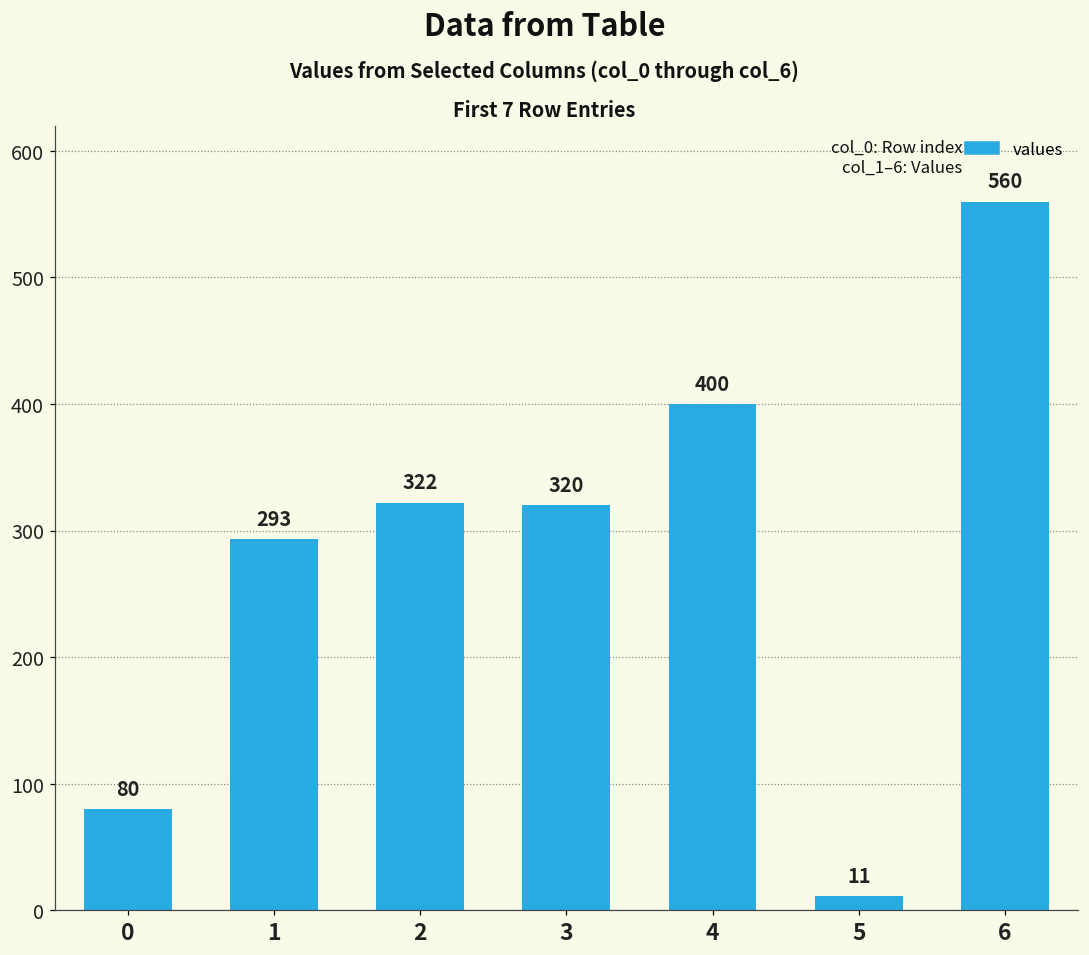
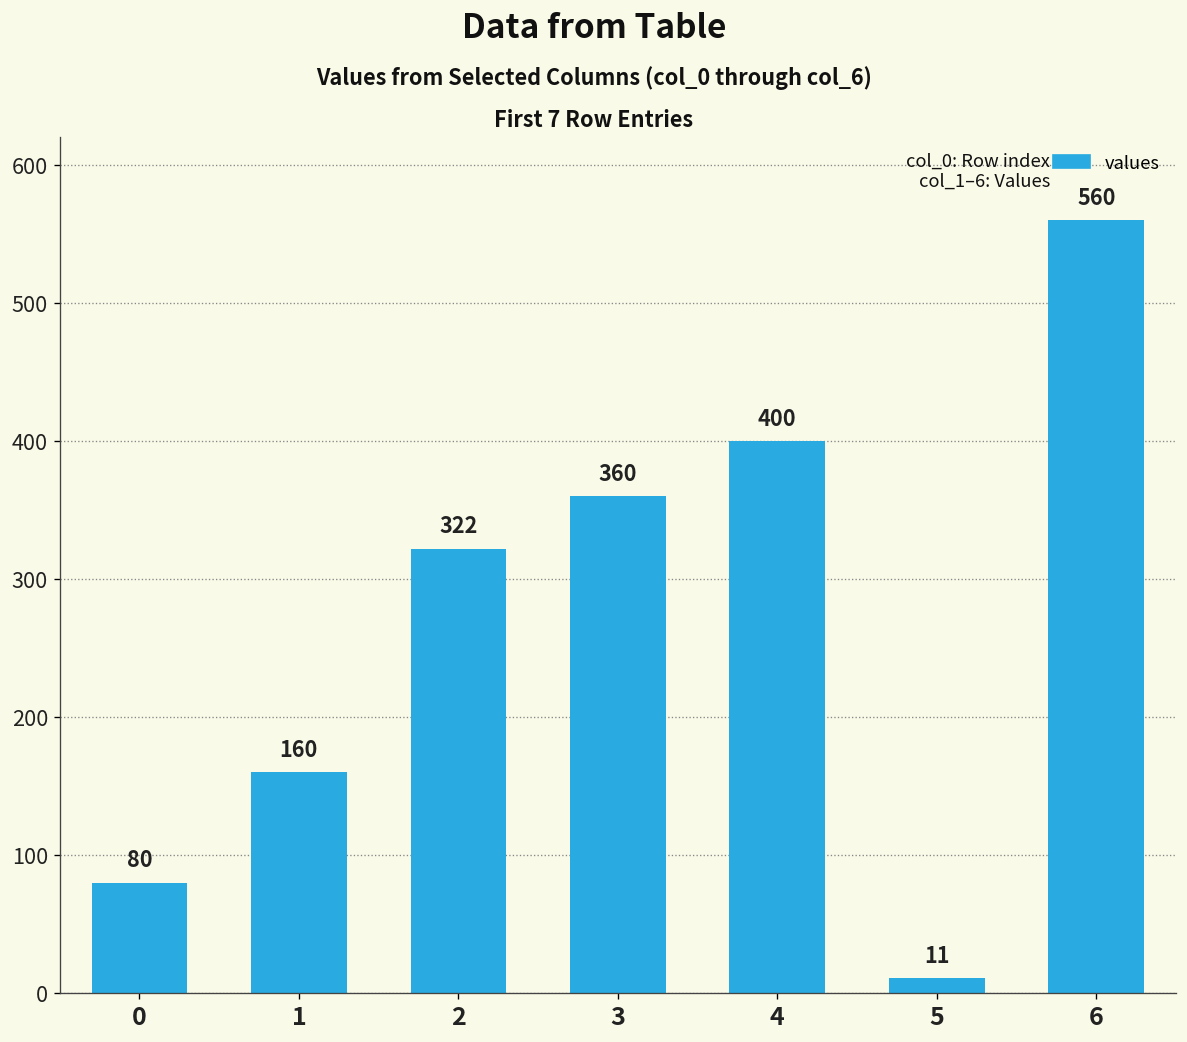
  {
    "0": 80,
-   "1": 293,
+   "1": 160,
    "2": 322,
-   "3": 320,
+   "3": 360,
    "4": 400,
    "5": 11,
    "6": 560
  }
